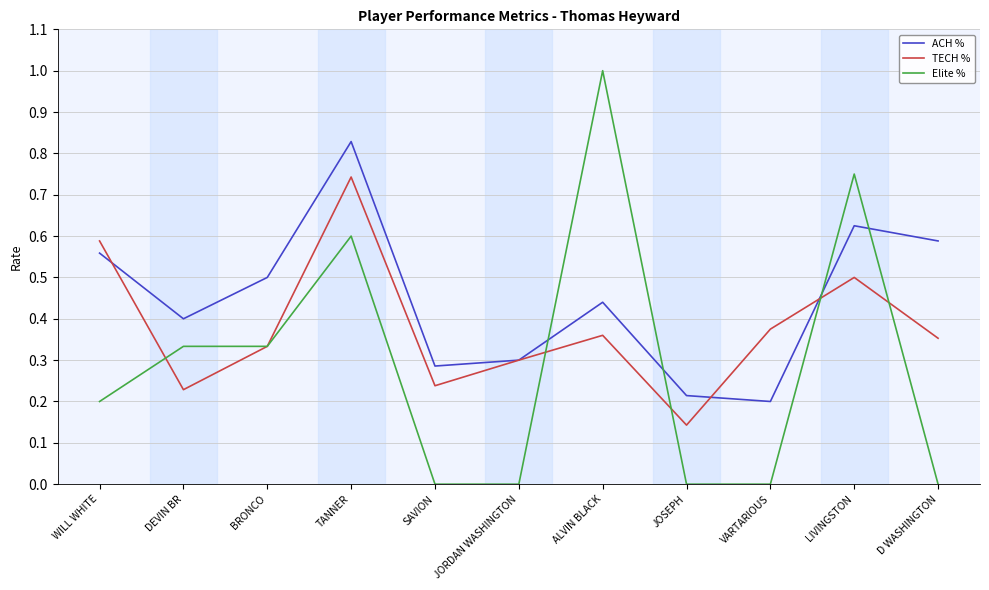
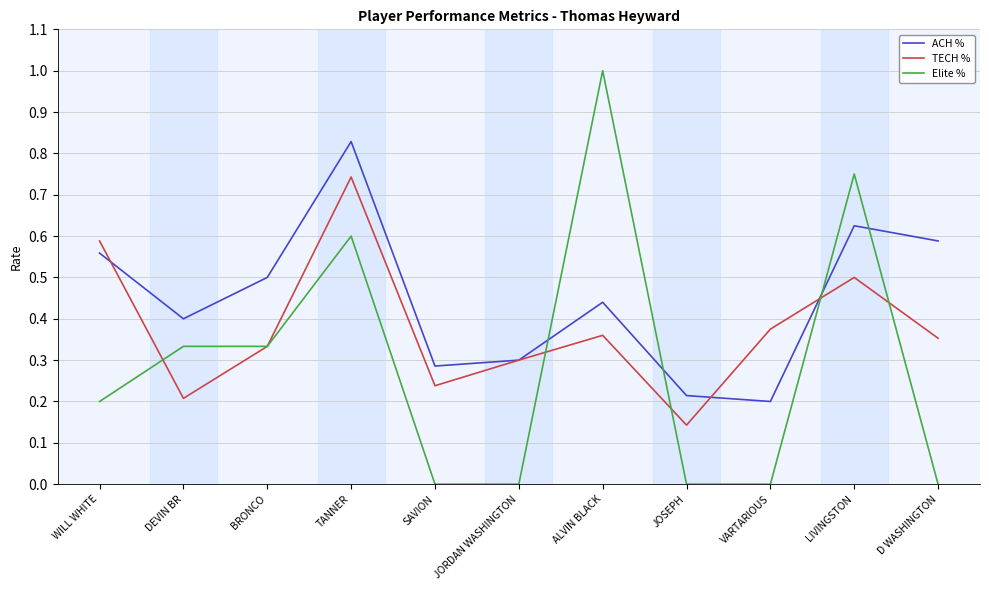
  {
    "ACH %": {
      "WILL WHITE": 0.56,
      "DEVIN BR": 0.40,
      "BRONCO": 0.50,
      "TANNER": 0.83,
      "SAVION": 0.29,
      "ALVIN BLACK": 0.44,
      "JOSEPH": 0.21,
      "VARTARIOUS": 0.20,
      "LIVINGSTON": 0.63,
      "D WASHINGTON": 0.59
    },
    "TECH %": {
      "WILL WHITE": 0.59,
-     "DEVIN BR": 0.23,
+     "DEVIN BR": 0.21,
      "TANNER": 0.74,
      "SAVION": 0.24,
      "ALVIN BLACK": 0.36,
      "JOSEPH": 0.14,
      "VARTARIOUS": 0.38,
      "LIVINGSTON": 0.50,
      "D WASHINGTON": 0.35
    },
    "Elite %": {
      "WILL WHITE": 0.20,
      "DEVIN BR": 0.33,
      "TANNER": 0.60,
      "SAVION": 0.00,
      "JORDAN WASHINGTON": 0.00,
      "ALVIN BLACK": 1.00,
      "JOSEPH": 0.00,
      "VARTARIOUS": 0.00,
      "LIVINGSTON": 0.75,
      "D WASHINGTON": 0.00
    }
  }
